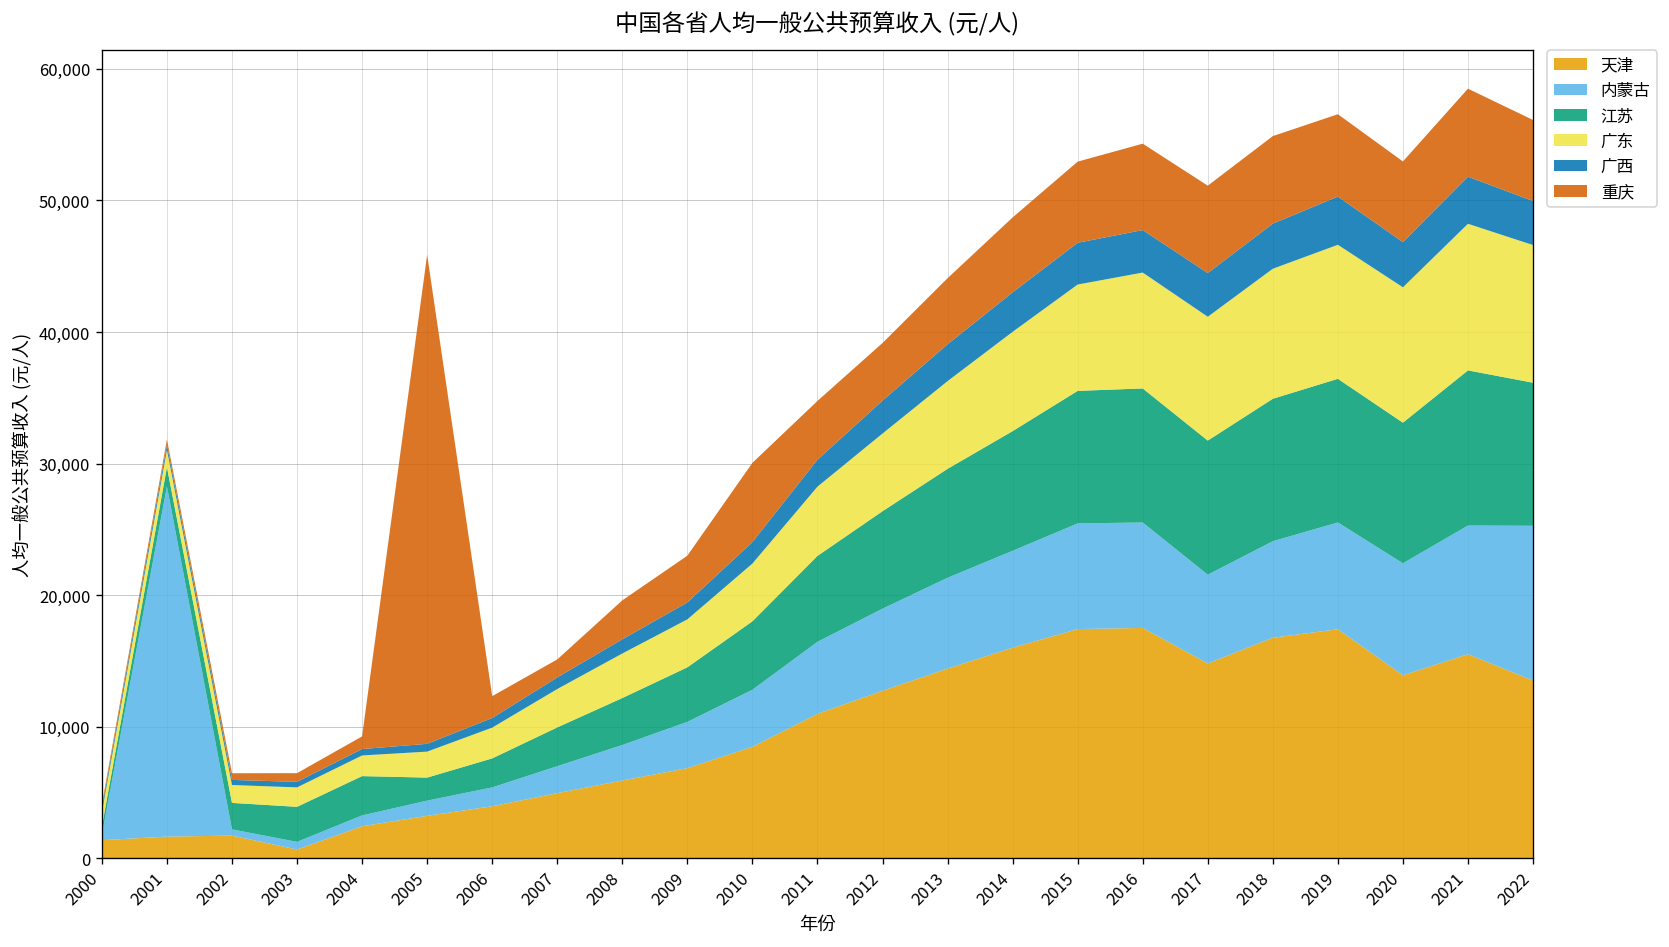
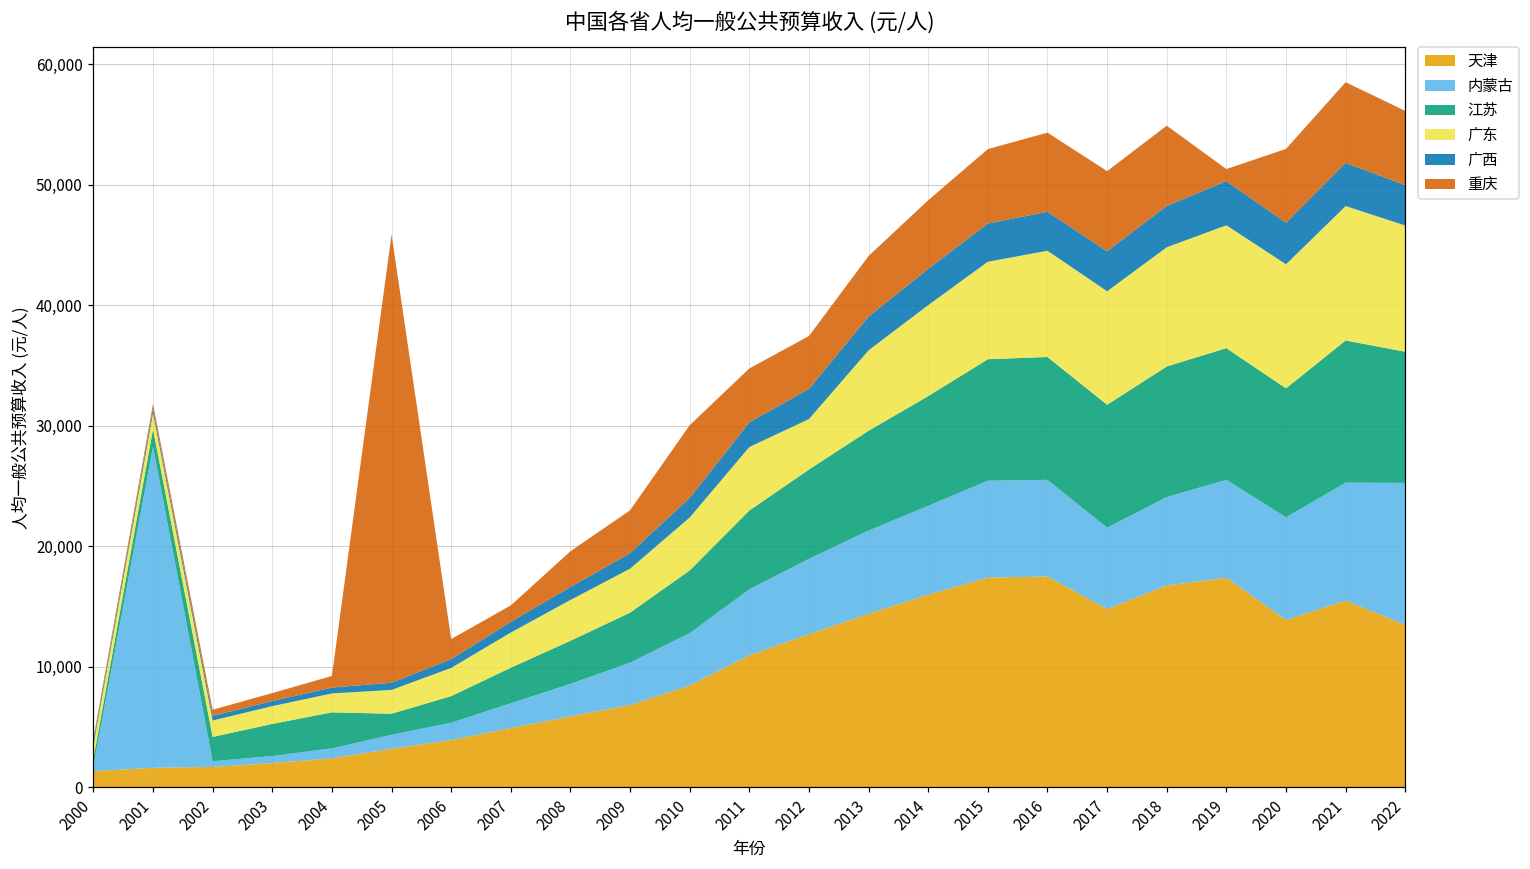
  {
    "天津": {
      "2000": "1,400",
      "2001": "1,600",
      "2002": "1,700",
-     "2003": "700",
+     "2003": "2,000",
      "2004": "2,400",
      "2005": "3,200",
      "2006": "3,900",
      "2007": "4,900",
      "2008": "5,900",
      "2009": "6,800",
      "2010": "8,500",
      "2011": "11,000",
      "2012": "12,700",
      "2013": "14,400",
      "2014": "16,000",
      "2015": "17,400",
      "2016": "17,500",
      "2017": "14,800",
      "2018": "16,800",
      "2019": "17,400",
      "2020": "13,900",
      "2021": "15,500",
      "2022": "13,500"
    },
    "内蒙古": {
      "2000": "400",
      "2001": "26,600",
      "2002": "500",
      "2003": "600",
      "2004": "800",
      "2005": "1,200",
      "2006": "1,400",
      "2007": "2,100",
      "2008": "2,700",
      "2009": "3,500",
      "2010": "4,300",
      "2011": "5,500",
      "2012": "6,200",
      "2013": "6,900",
      "2014": "7,400",
      "2015": "8,000",
      "2016": "8,000",
      "2017": "6,700",
      "2018": "7,300",
      "2019": "8,100",
      "2020": "8,500",
      "2021": "9,800",
      "2022": "11,800"
    },
    "江苏": {
      "2000": "600",
      "2001": "1,500",
      "2002": "2,000",
      "2003": "2,700",
      "2004": "3,000",
      "2005": "1,800",
      "2006": "2,200",
      "2007": "2,900",
      "2008": "3,600",
      "2009": "4,100",
      "2010": "5,200",
      "2011": "6,500",
      "2012": "7,400",
      "2013": "8,300",
      "2014": "9,100",
      "2015": "10,100",
      "2016": "10,200",
      "2017": "10,200",
      "2018": "10,800",
      "2019": "10,900",
      "2020": "10,700",
      "2021": "11,800",
      "2022": "10,900"
    },
    "广东": {
      "2000": "1,100",
      "2001": "1,300",
      "2002": "1,400",
      "2003": "1,500",
      "2004": "1,600",
      "2005": "2,000",
      "2006": "2,300",
      "2007": "2,900",
      "2008": "3,400",
      "2009": "3,600",
      "2010": "4,400",
      "2011": "5,300",
-     "2012": "5,900",
+     "2012": "4,200",
      "2013": "6,700",
      "2014": "7,500",
      "2015": "8,100",
      "2016": "8,800",
      "2017": "9,400",
      "2018": "9,900",
      "2019": "10,200",
      "2020": "10,300",
      "2021": "11,100",
      "2022": "10,500"
    },
    "广西": {
      "2000": "300",
      "2001": "400",
      "2002": "400",
      "2003": "400",
      "2004": "500",
      "2005": "600",
      "2006": "700",
      "2007": "900",
      "2008": "1,100",
      "2009": "1,300",
      "2010": "1,600",
      "2011": "2,000",
      "2012": "2,500",
      "2013": "2,800",
      "2014": "3,000",
      "2015": "3,200",
      "2016": "3,200",
      "2017": "3,300",
      "2018": "3,400",
      "2019": "3,700",
      "2020": "3,400",
      "2021": "3,600",
      "2022": "3,300"
    },
    "重庆": {
      "2000": "300",
      "2001": "400",
      "2002": "500",
      "2003": "700",
      "2004": "1,000",
      "2005": "37,200",
      "2006": "1,700",
      "2007": "1,400",
      "2008": "3,000",
      "2009": "3,600",
      "2010": "6,000",
      "2011": "4,500",
      "2012": "4,400",
      "2013": "5,000",
      "2014": "5,700",
      "2015": "6,200",
      "2016": "6,600",
      "2017": "6,600",
      "2018": "6,700",
-     "2019": "6,300",
+     "2019": "1,000",
      "2020": "6,100",
      "2021": "6,700",
      "2022": "6,200"
    }
  }
